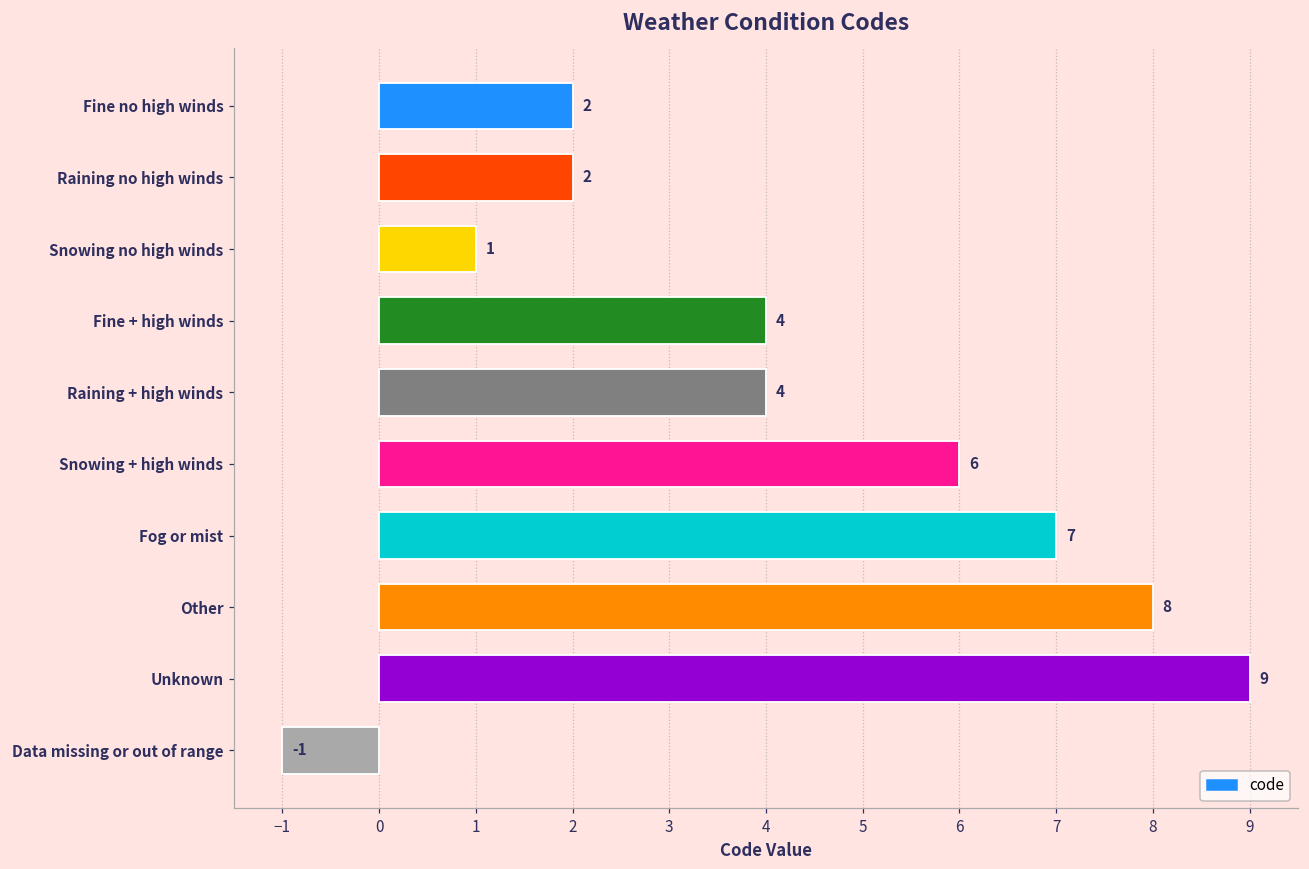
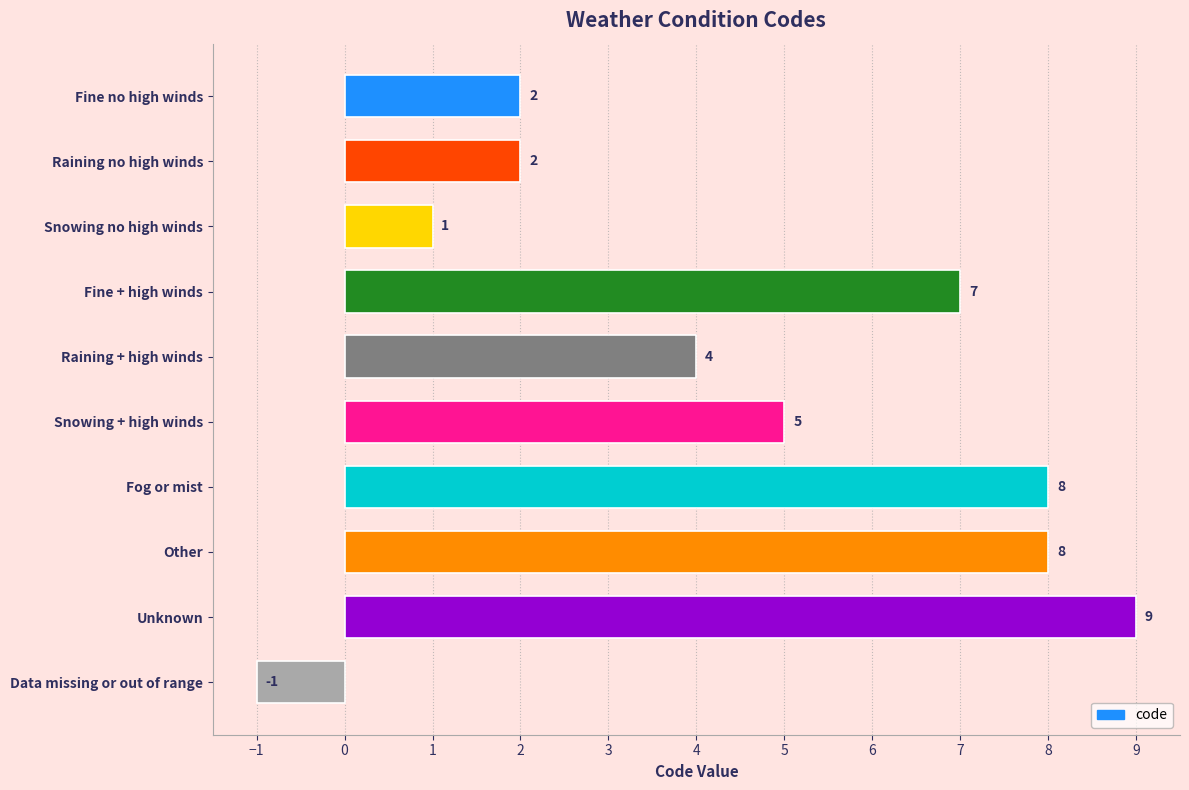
  {
    "Fine no high winds": 2,
    "Raining no high winds": 2,
    "Snowing no high winds": 1,
-   "Fine + high winds": 4,
+   "Fine + high winds": 7,
    "Raining + high winds": 4,
-   "Snowing + high winds": 6,
-   "Fog or mist": 7,
+   "Snowing + high winds": 5,
+   "Fog or mist": 8,
    "Other": 8,
    "Unknown": 9,
    "Data missing or out of range": -1
  }
